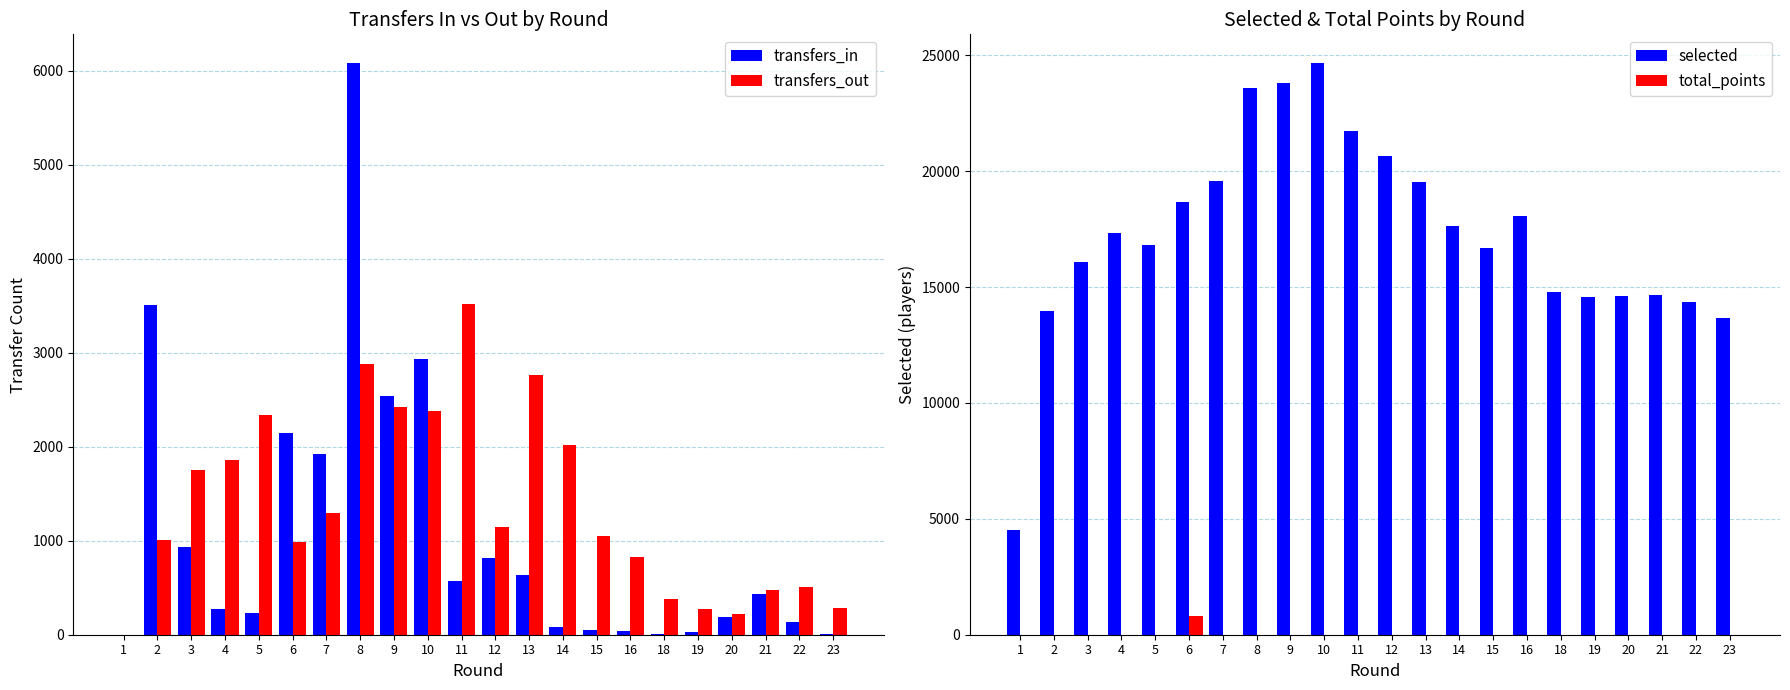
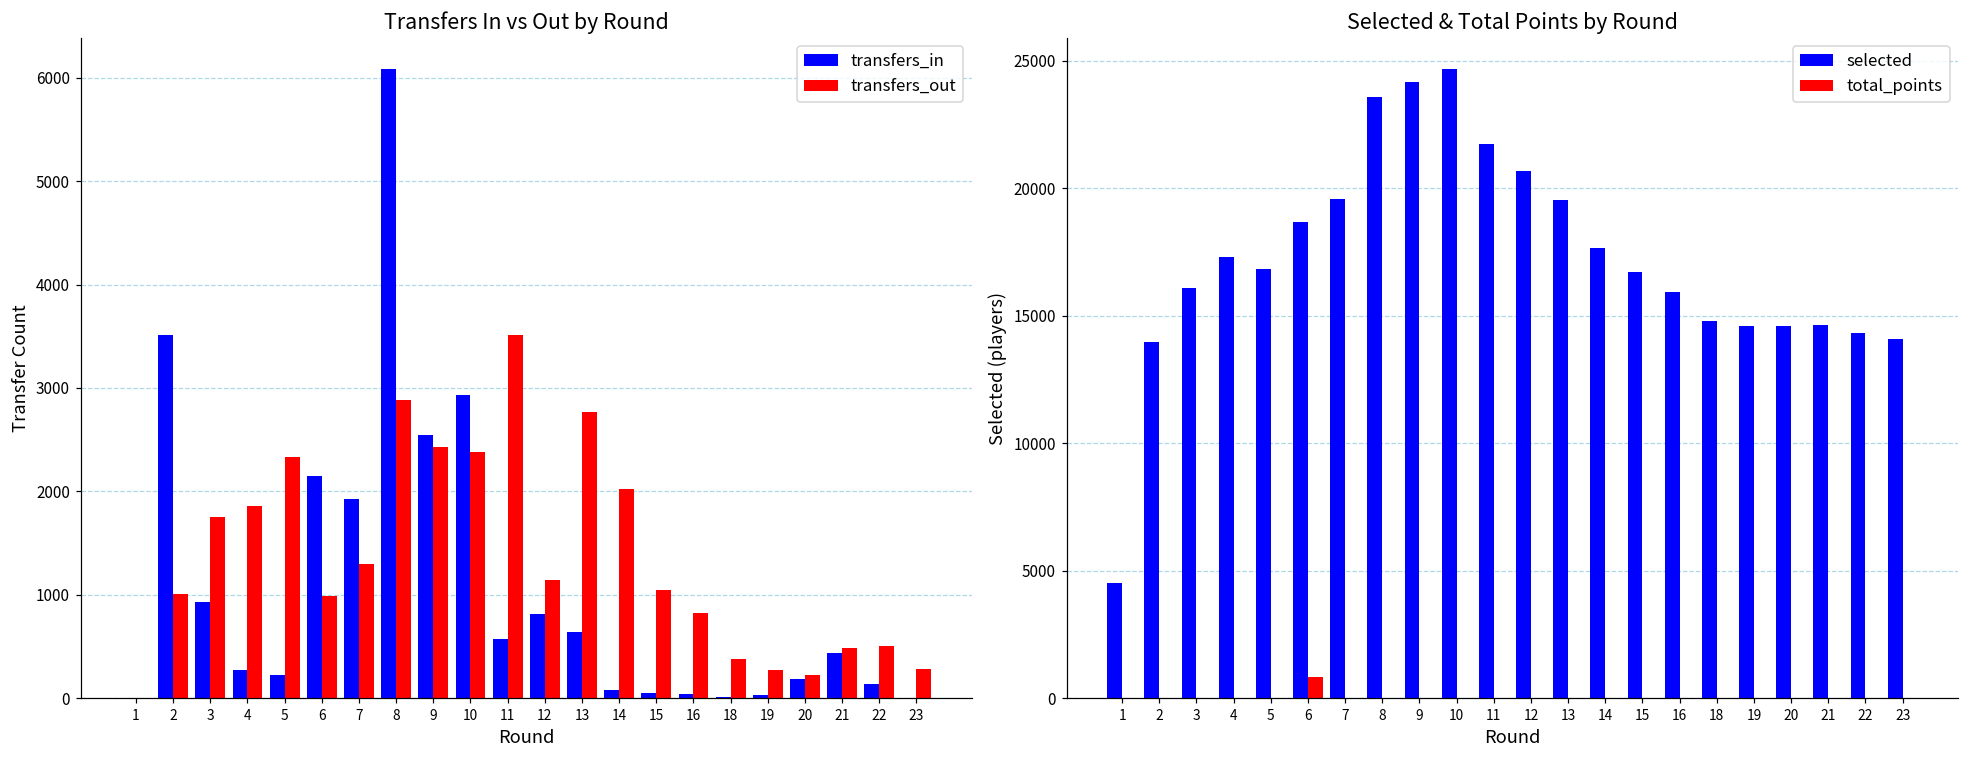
  {
    "Transfers In vs Out by Round": {
      "transfers_in": {
        "1": 0,
        "2": 3500,
        "3": 900,
        "4": 300,
        "5": 200,
        "6": 2200,
        "7": 1900,
        "8": 6100,
        "9": 2500,
        "10": 2900,
        "11": 600,
        "12": 800,
        "13": 600,
        "14": 100,
        "15": 0,
        "16": 0,
        "19": 0,
        "20": 200,
        "21": 400,
        "22": 100
      },
      "transfers_out": {
        "1": 0,
        "2": 1000,
        "3": 1800,
        "4": 1900,
        "5": 2300,
        "6": 1000,
        "7": 1300,
        "8": 2900,
        "9": 2400,
        "10": 2400,
        "11": 3500,
        "12": 1100,
        "13": 2800,
        "14": 2000,
        "15": 1100,
        "16": 800,
        "18": 400,
        "19": 300,
        "20": 200,
        "21": 500,
        "22": 500,
        "23": 300
      }
    },
    "Selected & Total Points by Round": {
      "selected": {
        "1": 4500,
        "2": 14000,
        "3": 16100,
        "4": 17300,
        "5": 16800,
        "6": 18700,
        "7": 19600,
        "8": 23600,
-       "9": 23800,
+       "9": 24200,
        "10": 24700,
        "11": 21700,
        "12": 20700,
        "13": 19500,
        "14": 17700,
        "15": 16700,
-       "16": 18100,
+       "16": 15900,
        "18": 14800,
        "19": 14600,
        "20": 14600,
        "21": 14600,
        "22": 14300,
-       "23": 13700
+       "23": 14100
      },
      "total_points": {
        "4": 0,
        "6": 800,
        "7": 0,
        "13": 0,
        "14": 0,
        "15": 0,
        "16": 0,
        "18": 0,
        "19": 0,
        "20": 0,
        "21": 0,
        "22": 0,
        "23": 0
      }
    }
  }
